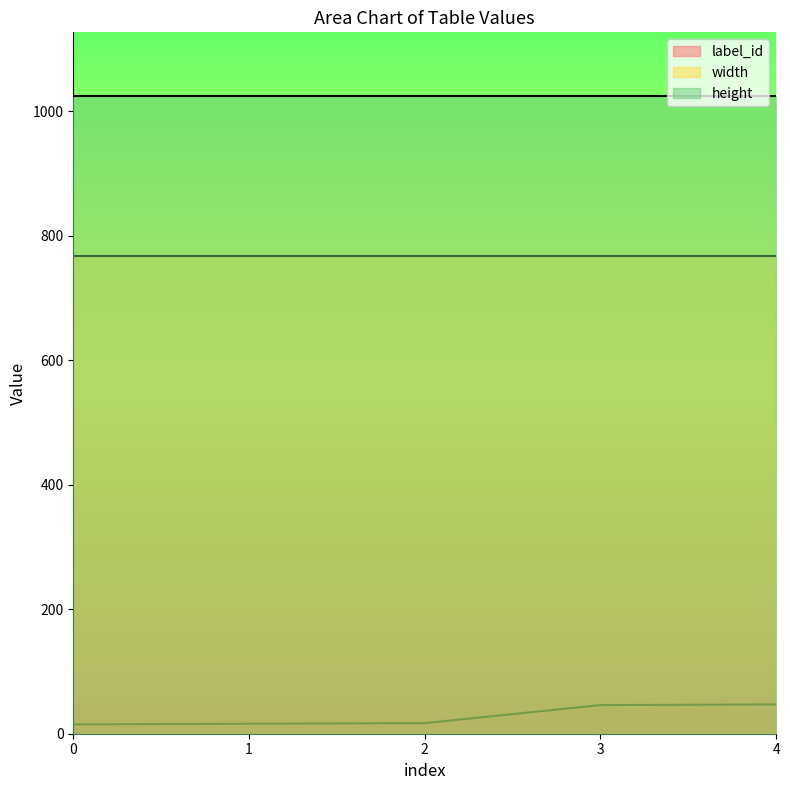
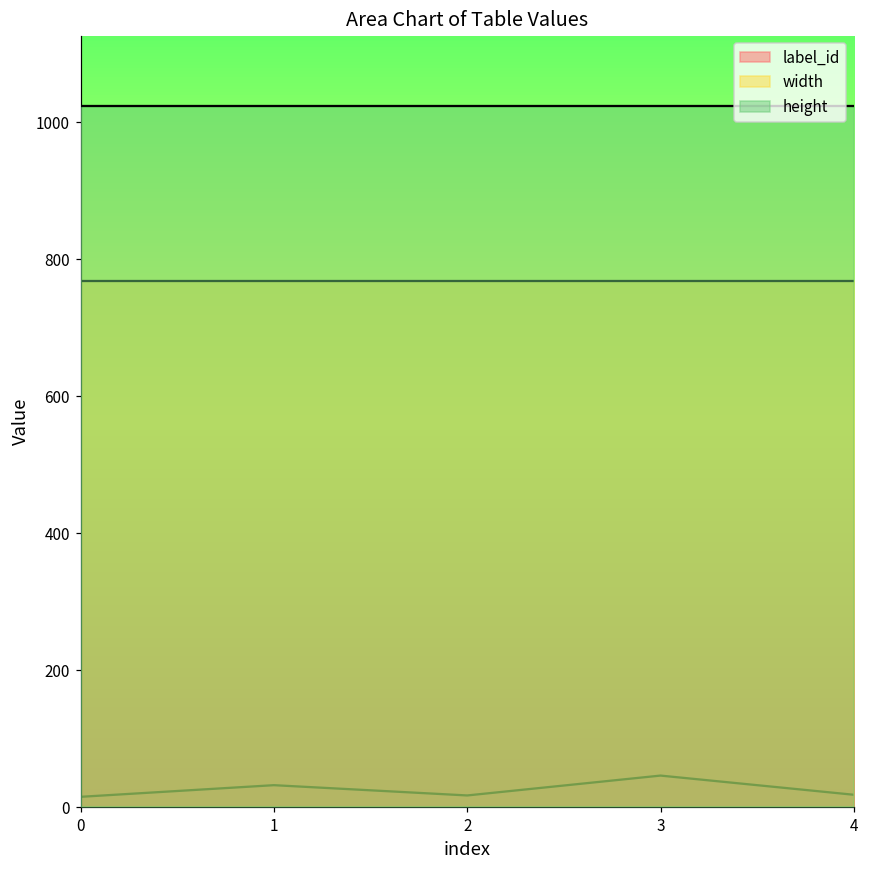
  {
    "label_id": {
      "0": 20,
-     "1": 20,
+     "1": 30,
      "2": 20,
      "3": 50,
-     "4": 50
+     "4": 20
    },
    "width": {
      "0": 770,
      "1": 770,
      "2": 770,
      "3": 770,
      "4": 770
    },
    "height": {
      "0": 1020,
      "1": 1020,
      "2": 1020,
      "3": 1020,
      "4": 1020
    }
  }
